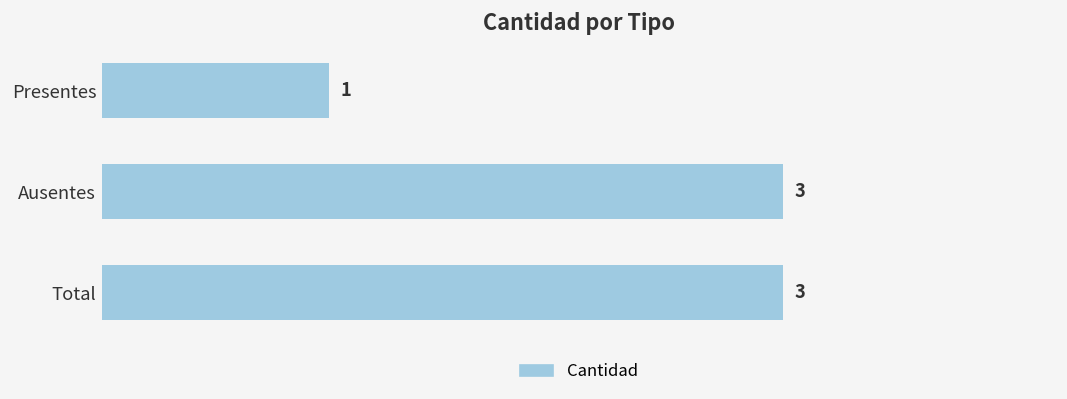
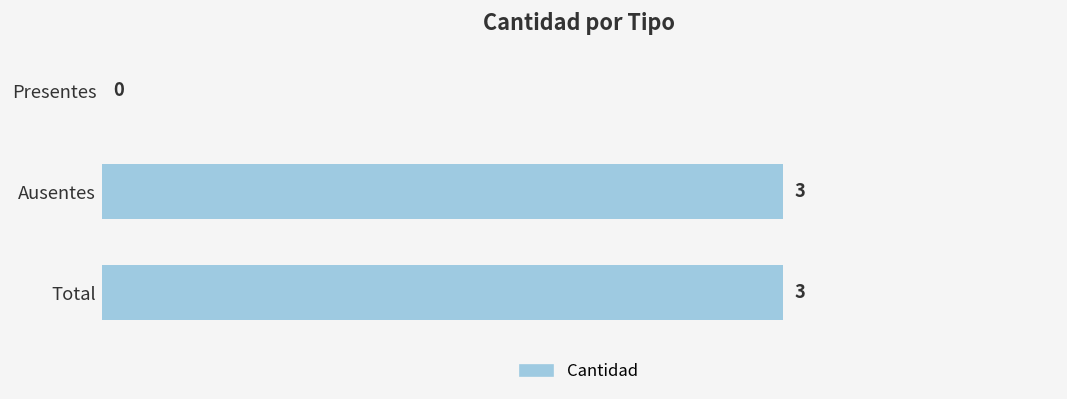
  {
-   "Presentes": 1,
+   "Presentes": 0,
    "Ausentes": 3,
    "Total": 3
  }
